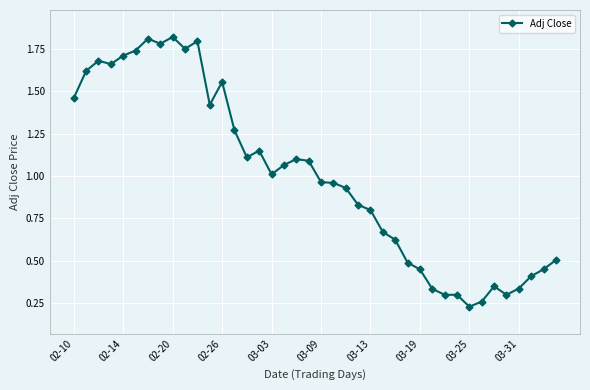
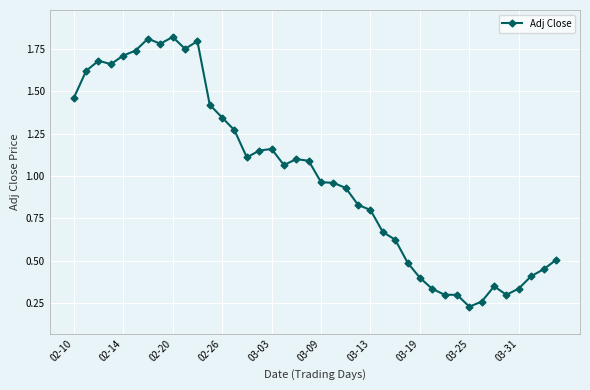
  {
    "02-10": 1.46,
    "02-14": 1.71,
    "02-20": 1.82,
-   "02-26": 1.56,
-   "03-03": 1.01,
+   "02-26": 1.35,
+   "03-03": 1.16,
    "03-09": 0.96,
    "03-13": 0.80,
-   "03-19": 0.45,
+   "03-19": 0.40,
    "03-25": 0.23,
    "03-31": 0.34
  }
